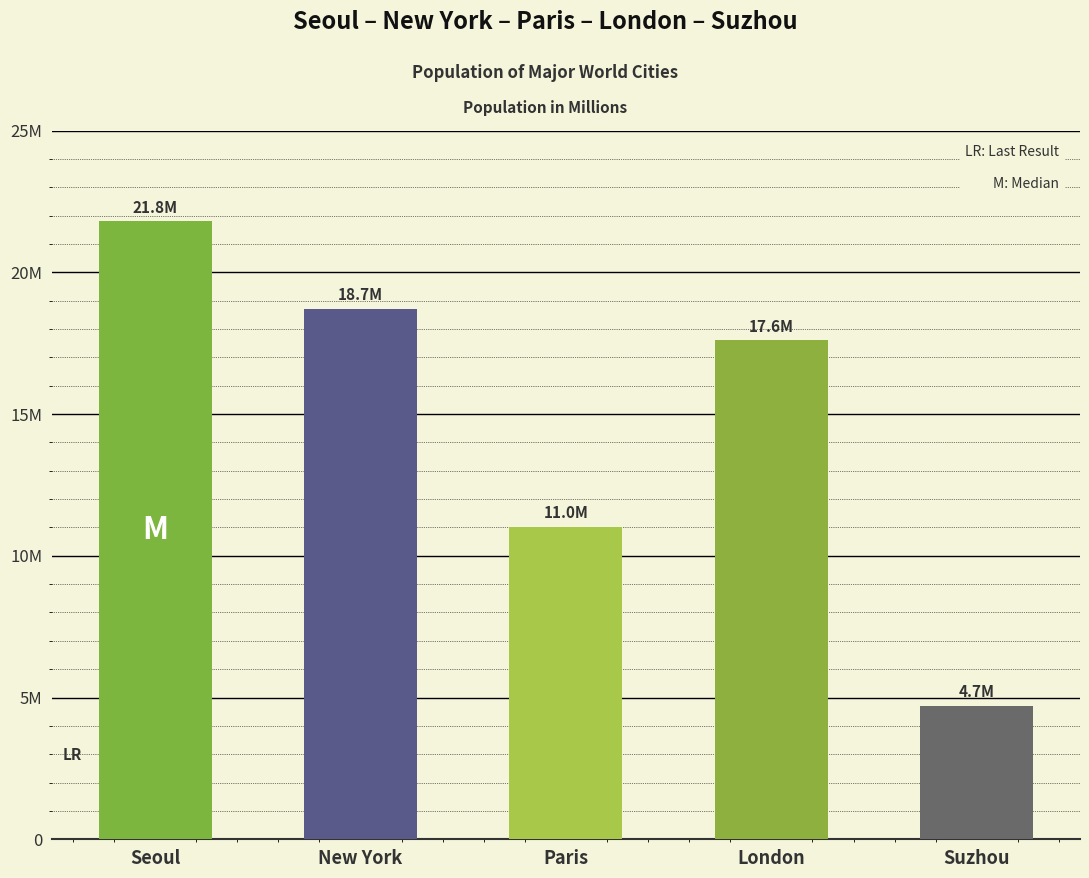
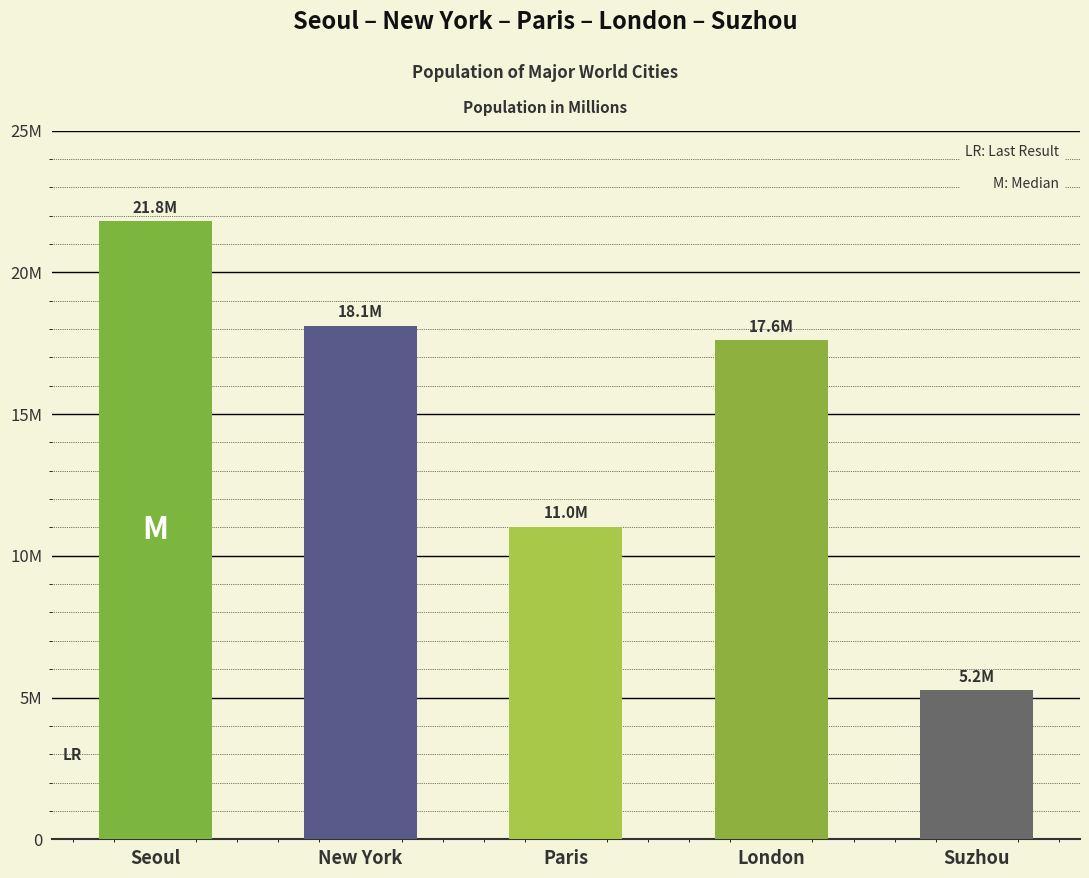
  {
    "Seoul": "21.8M",
-   "New York": "18.7M",
+   "New York": "18.1M",
    "Paris": "11.0M",
    "London": "17.6M",
-   "Suzhou": "4.7M"
+   "Suzhou": "5.2M"
  }
